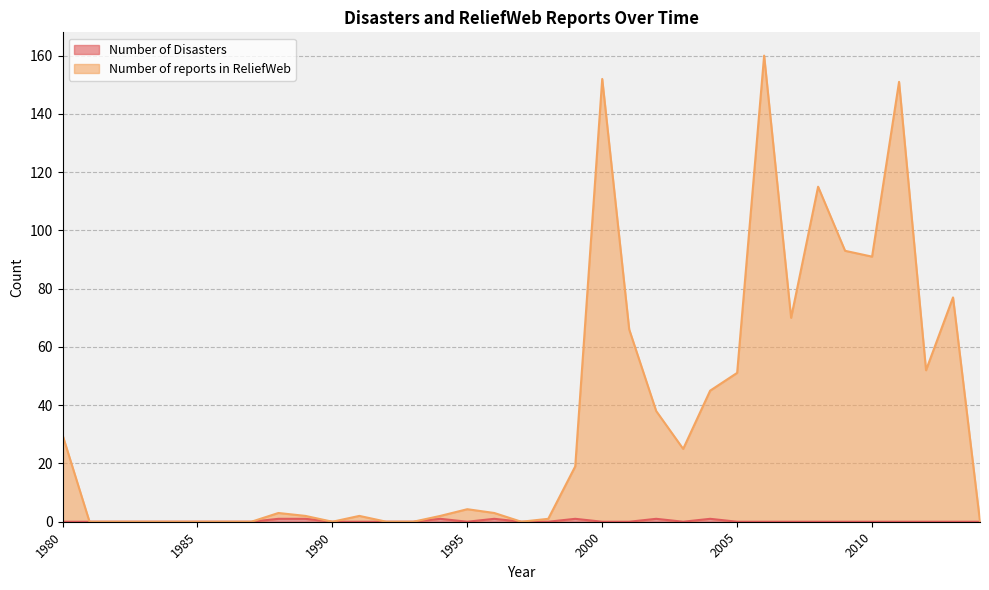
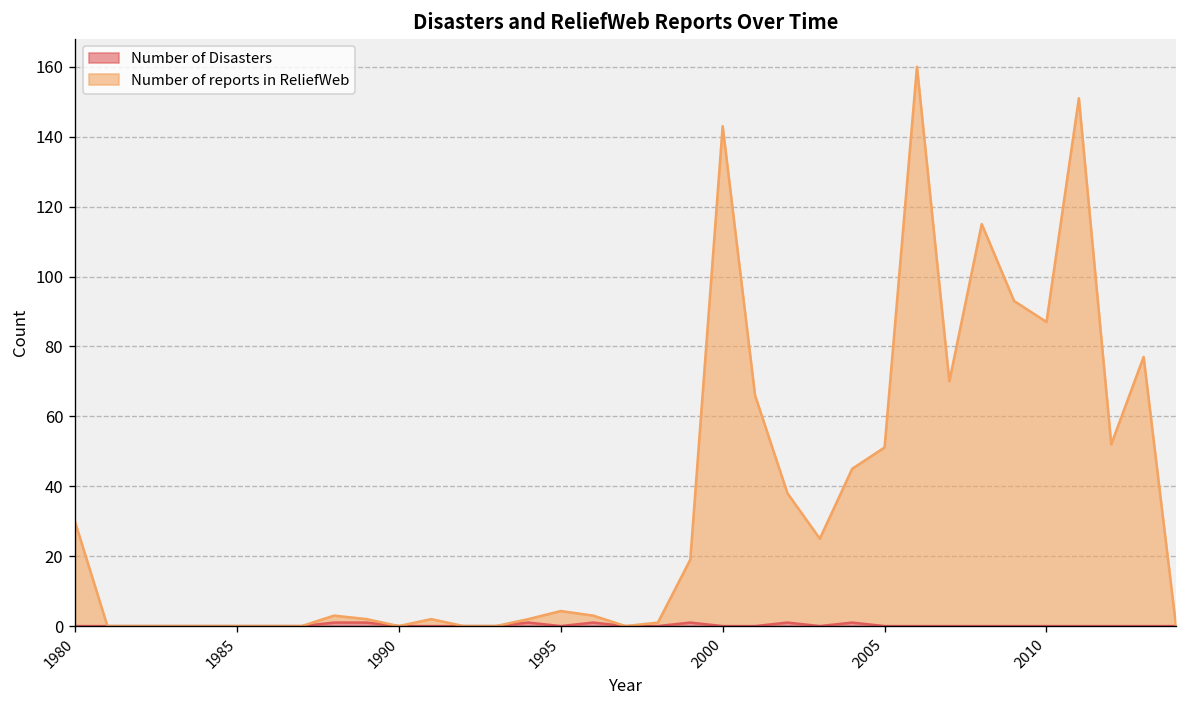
  {
    "Number of Disasters": {
      "1980": 0,
      "1995": 0,
      "2000": 0,
      "2005": 0,
      "2010": 0
    },
    "Number of reports in ReliefWeb": {
      "1980": 30,
      "1995": 4,
-     "2000": 152,
+     "2000": 143,
      "2005": 51,
-     "2010": 91
+     "2010": 87
    }
  }
